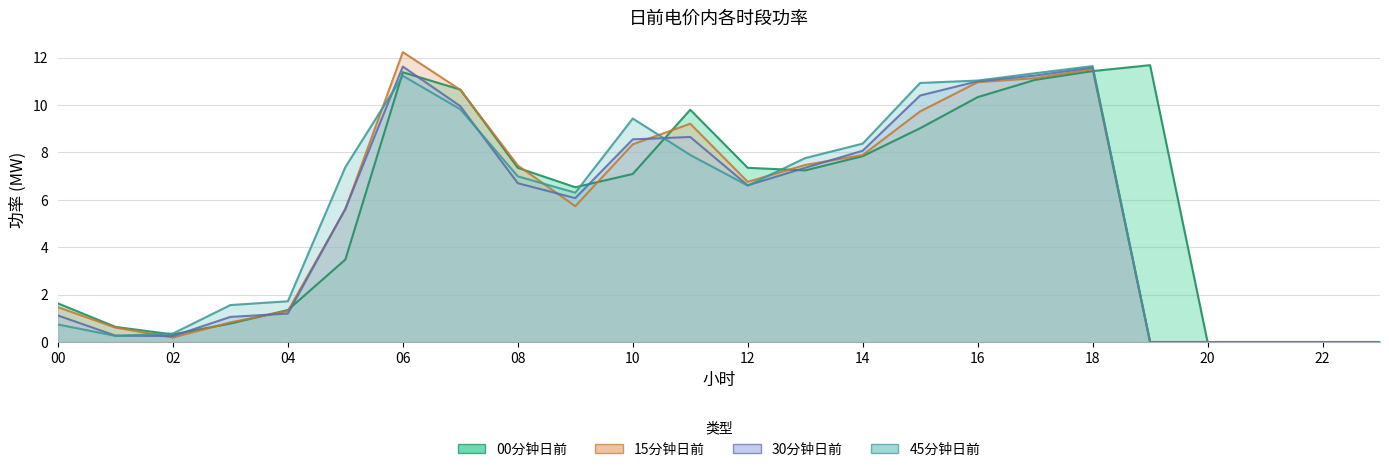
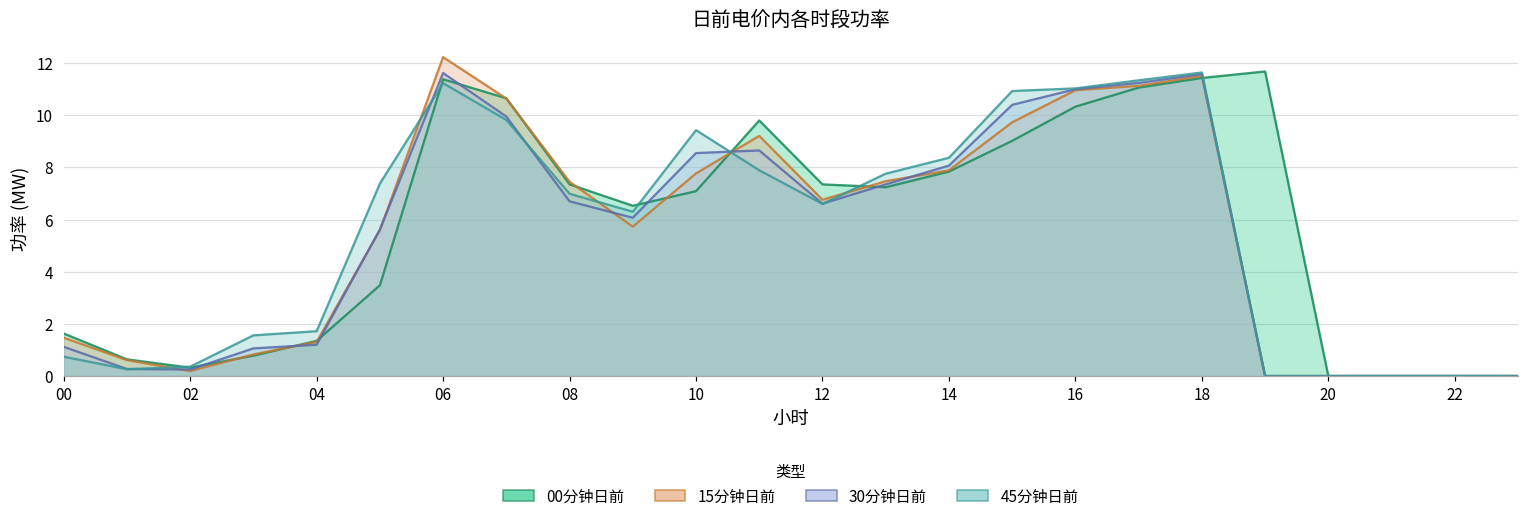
  {
    "15分钟日前": {
      "00": 1.5,
      "06": 12.2,
-     "10": 8.3,
+     "10": 7.8,
      "12": 6.8
    }
  }
